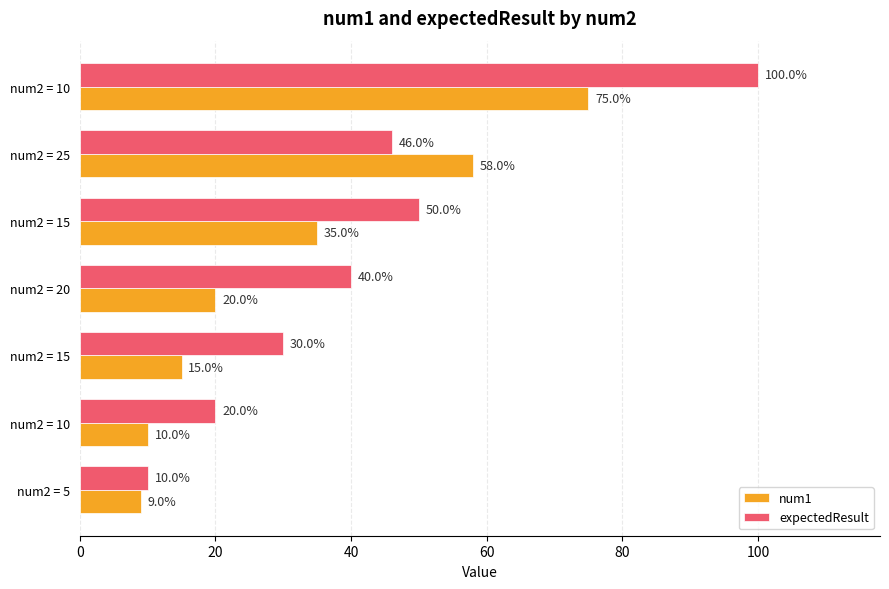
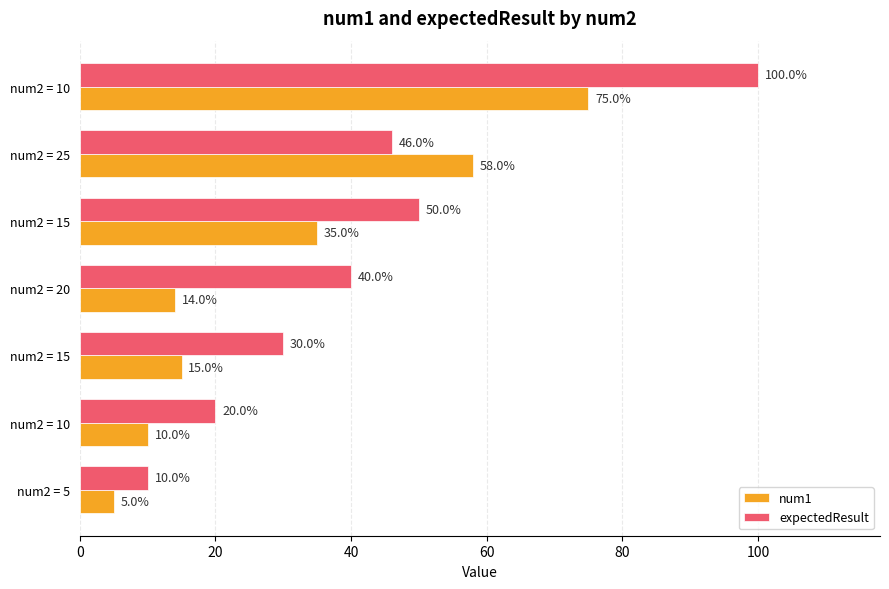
  {
    "num1": {
      "num2 = 25": "58.0%",
-     "num2 = 20": "20.0%",
-     "num2 = 5": "9.0%"
+     "num2 = 20": "14.0%",
+     "num2 = 5": "5.0%"
    },
    "expectedResult": {
      "num2 = 25": "46.0%",
      "num2 = 20": "40.0%",
      "num2 = 5": "10.0%"
    }
  }
